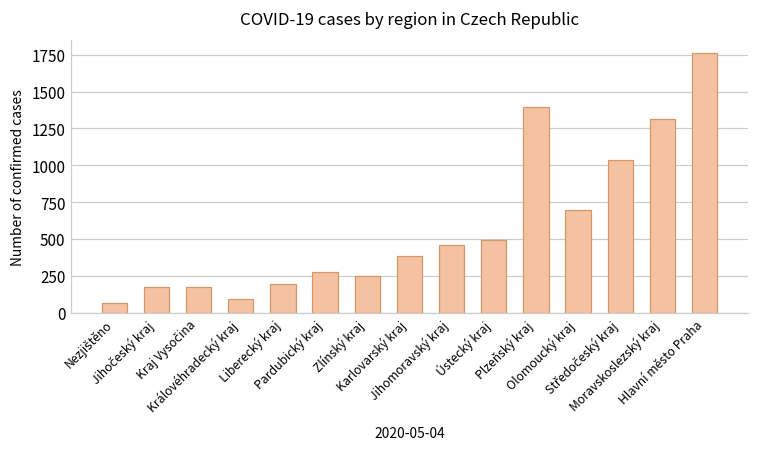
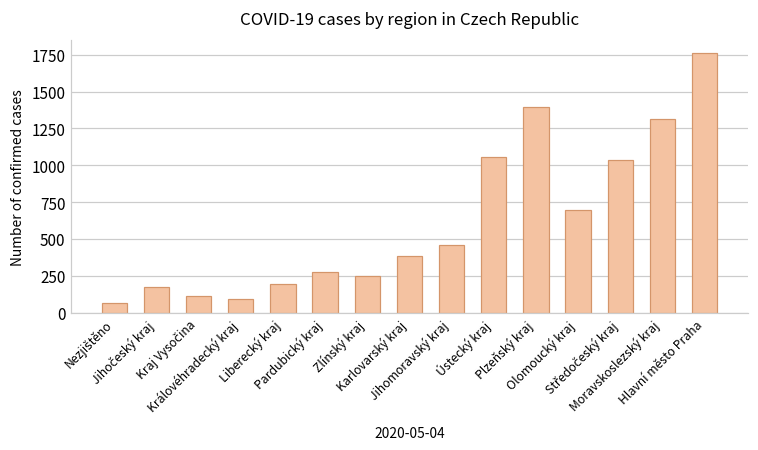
  {
    "Nezjištěno": 60,
    "Jihočeský kraj": 170,
-   "Kraj Vysočina": 180,
+   "Kraj Vysočina": 110,
    "Královéhradecký kraj": 90,
    "Liberecký kraj": 200,
    "Pardubický kraj": 270,
    "Zlínský kraj": 250,
    "Karlovarský kraj": 390,
    "Jihomoravský kraj": 460,
-   "Ústecký kraj": 500,
+   "Ústecký kraj": 1060,
    "Plzeňský kraj": 1400,
    "Olomoucký kraj": 700,
    "Středočeský kraj": 1030,
    "Moravskoslezský kraj": 1310,
    "Hlavní město Praha": 1760
  }
